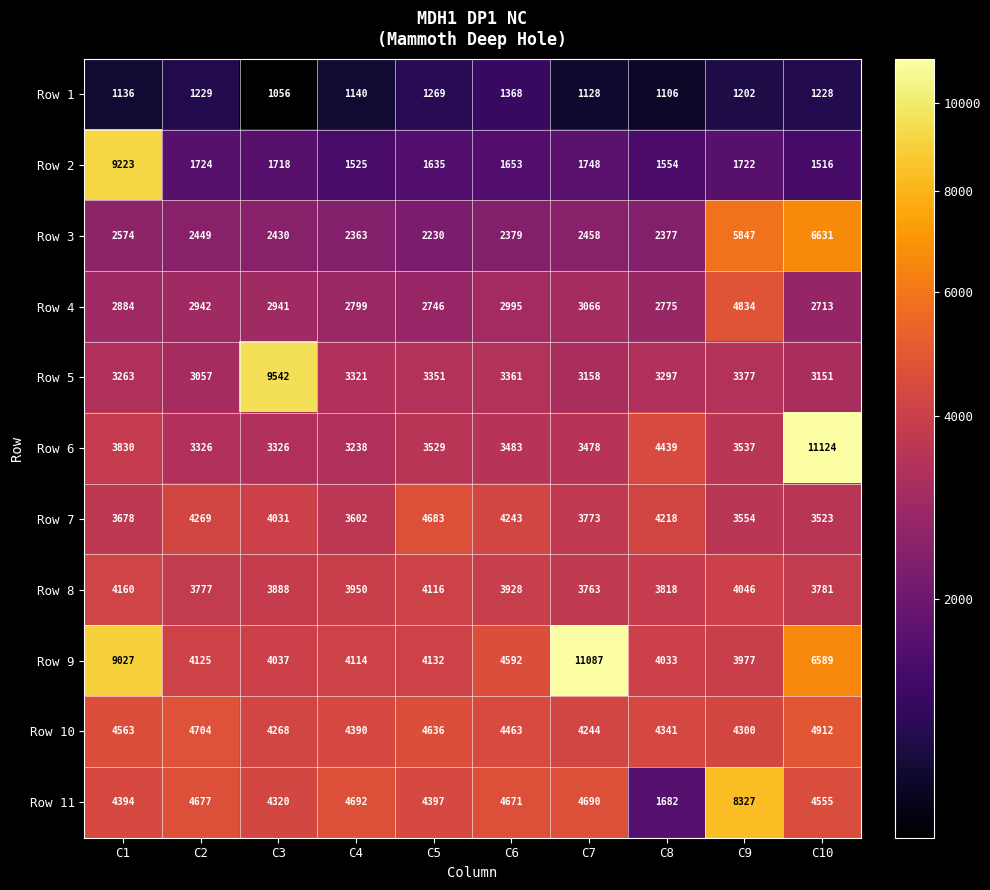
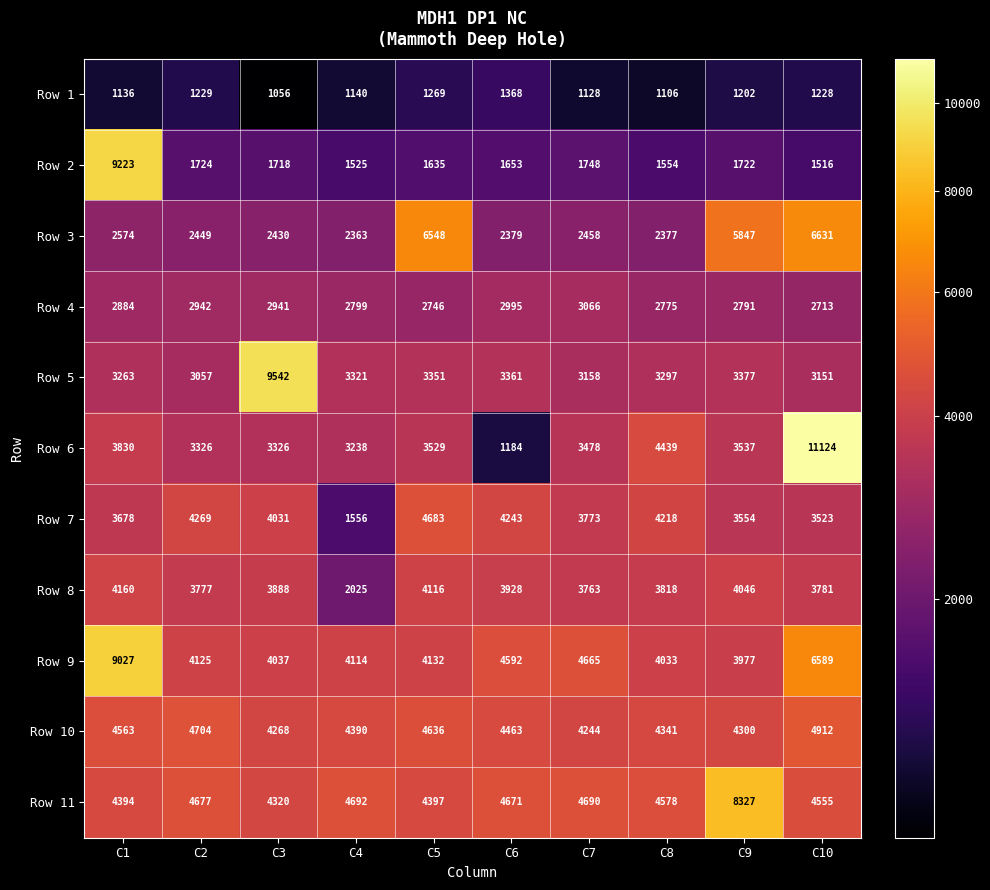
  {
    "Row 1": {
      "C1": 1136,
      "C2": 1229,
      "C3": 1056,
      "C4": 1140,
      "C5": 1269,
      "C6": 1368,
      "C7": 1128,
      "C8": 1106,
      "C9": 1202,
      "C10": 1228
    },
    "Row 2": {
      "C1": 9223,
      "C2": 1724,
      "C3": 1718,
      "C4": 1525,
      "C5": 1635,
      "C6": 1653,
      "C7": 1748,
      "C8": 1554,
      "C9": 1722,
      "C10": 1516
    },
    "Row 3": {
      "C1": 2574,
      "C2": 2449,
      "C3": 2430,
      "C4": 2363,
-     "C5": 2230,
+     "C5": 6548,
      "C6": 2379,
      "C7": 2458,
      "C8": 2377,
      "C9": 5847,
      "C10": 6631
    },
    "Row 4": {
      "C1": 2884,
      "C2": 2942,
      "C3": 2941,
      "C4": 2799,
      "C5": 2746,
      "C6": 2995,
      "C7": 3066,
      "C8": 2775,
-     "C9": 4834,
+     "C9": 2791,
      "C10": 2713
    },
    "Row 5": {
      "C1": 3263,
      "C2": 3057,
      "C3": 9542,
      "C4": 3321,
      "C5": 3351,
      "C6": 3361,
      "C7": 3158,
      "C8": 3297,
      "C9": 3377,
      "C10": 3151
    },
    "Row 6": {
      "C1": 3830,
      "C2": 3326,
      "C3": 3326,
      "C4": 3238,
      "C5": 3529,
-     "C6": 3483,
+     "C6": 1184,
      "C7": 3478,
      "C8": 4439,
      "C9": 3537,
      "C10": 11124
    },
    "Row 7": {
      "C1": 3678,
      "C2": 4269,
      "C3": 4031,
-     "C4": 3602,
+     "C4": 1556,
      "C5": 4683,
      "C6": 4243,
      "C7": 3773,
      "C8": 4218,
      "C9": 3554,
      "C10": 3523
    },
    "Row 8": {
      "C1": 4160,
      "C2": 3777,
      "C3": 3888,
-     "C4": 3950,
+     "C4": 2025,
      "C5": 4116,
      "C6": 3928,
      "C7": 3763,
      "C8": 3818,
      "C9": 4046,
      "C10": 3781
    },
    "Row 9": {
      "C1": 9027,
      "C2": 4125,
      "C3": 4037,
      "C4": 4114,
      "C5": 4132,
      "C6": 4592,
-     "C7": 11087,
+     "C7": 4665,
      "C8": 4033,
      "C9": 3977,
      "C10": 6589
    },
    "Row 10": {
      "C1": 4563,
      "C2": 4704,
      "C3": 4268,
      "C4": 4390,
      "C5": 4636,
      "C6": 4463,
      "C7": 4244,
      "C8": 4341,
      "C9": 4300,
      "C10": 4912
    },
    "Row 11": {
      "C1": 4394,
      "C2": 4677,
      "C3": 4320,
      "C4": 4692,
      "C5": 4397,
      "C6": 4671,
      "C7": 4690,
-     "C8": 1682,
+     "C8": 4578,
      "C9": 8327,
      "C10": 4555
    }
  }
